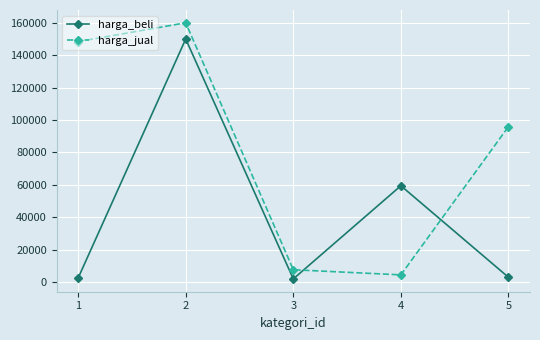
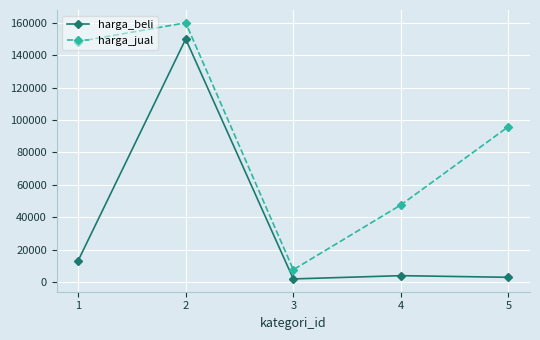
  {
    "harga_beli": {
-     "1": 3000,
+     "1": 13000,
      "2": 150000,
      "3": 2000,
-     "4": 59000,
+     "4": 4000,
      "5": 3000
    },
    "harga_jual": {
      "2": 160000,
      "3": 8000,
-     "4": 5000,
+     "4": 48000,
      "5": 96000
    }
  }
